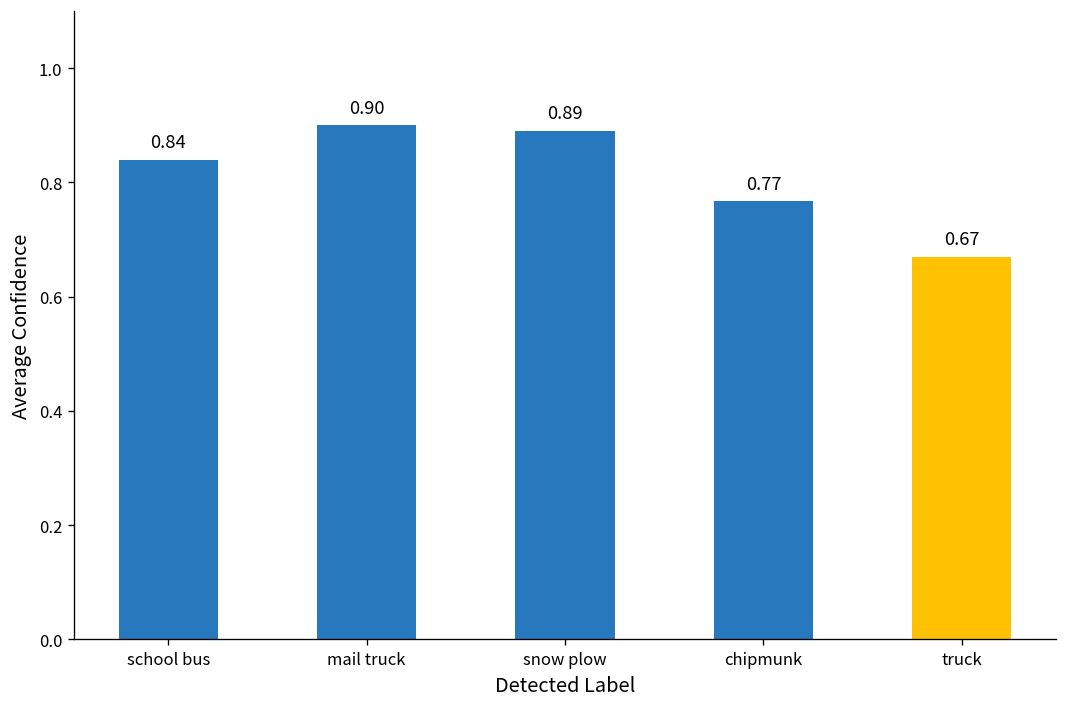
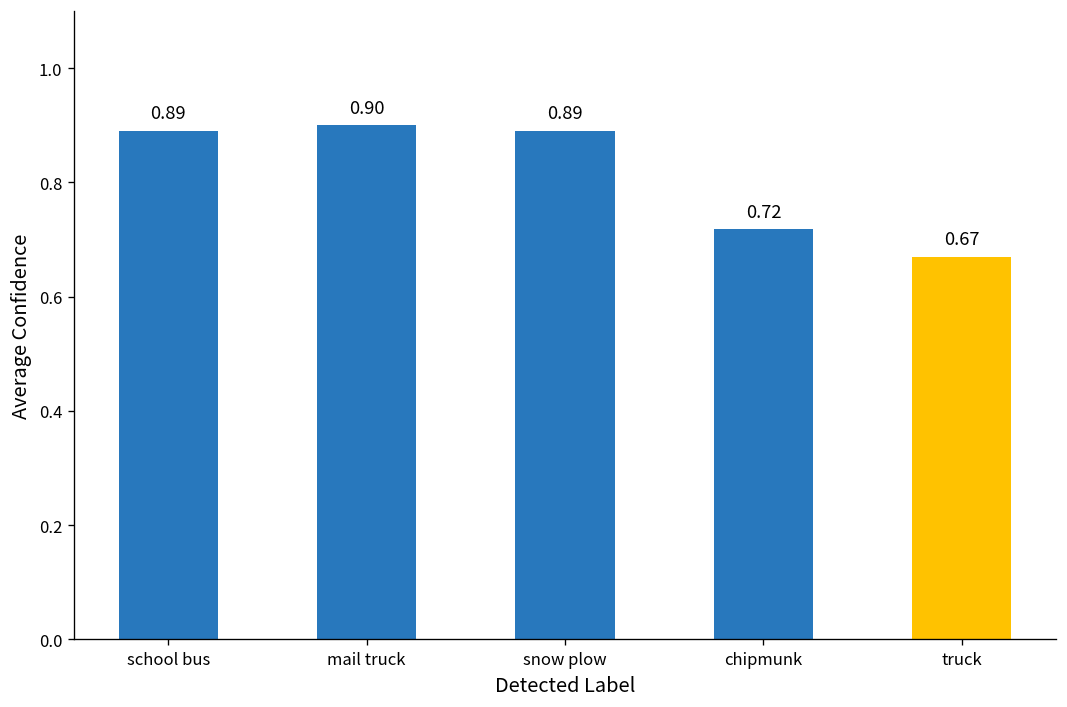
  {
-   "school bus": 0.84,
+   "school bus": 0.89,
    "mail truck": 0.90,
    "snow plow": 0.89,
-   "chipmunk": 0.77,
+   "chipmunk": 0.72,
    "truck": 0.67
  }
